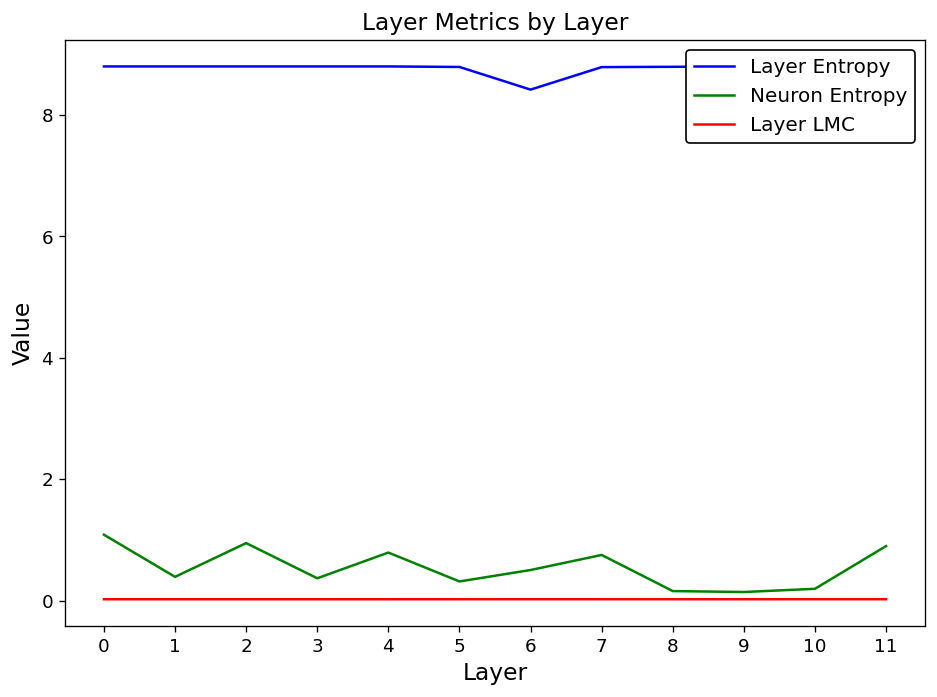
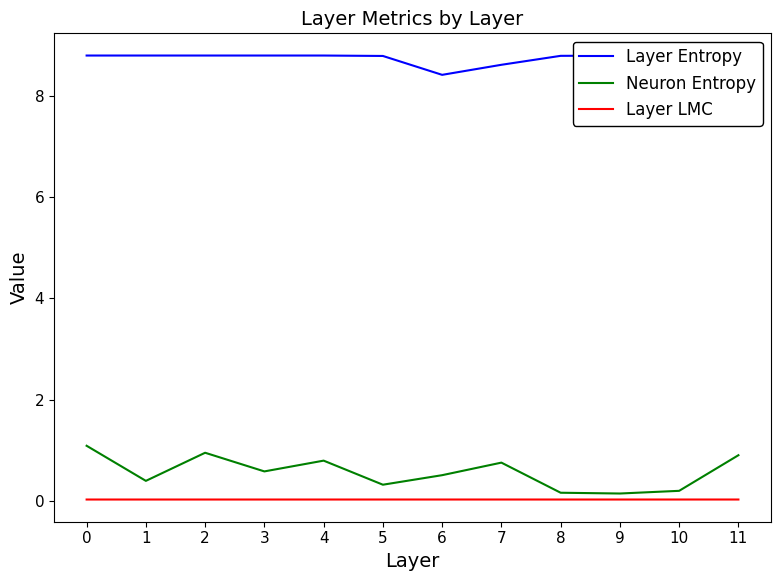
  {
    "Layer Entropy": {
      "0": 8.8,
      "1": 8.8,
      "2": 8.8,
      "3": 8.8,
      "4": 8.8,
      "5": 8.8,
      "6": 8.4,
-     "7": 8.8,
+     "7": 8.6,
      "8": 8.8
    },
    "Neuron Entropy": {
      "0": 1.1,
      "1": 0.4,
      "2": 0.9,
-     "3": 0.4,
+     "3": 0.6,
      "4": 0.8,
      "5": 0.3,
      "6": 0.5,
      "7": 0.8,
      "8": 0.2,
      "9": 0.1,
      "10": 0.2,
      "11": 0.9
    },
    "Layer LMC": {
      "0": 0.0,
      "1": 0.0,
      "2": 0.0,
      "3": 0.0,
      "4": 0.0,
      "5": 0.0,
      "6": 0.0,
      "7": 0.0,
      "8": 0.0,
      "9": 0.0,
      "10": 0.0,
      "11": 0.0
    }
  }
